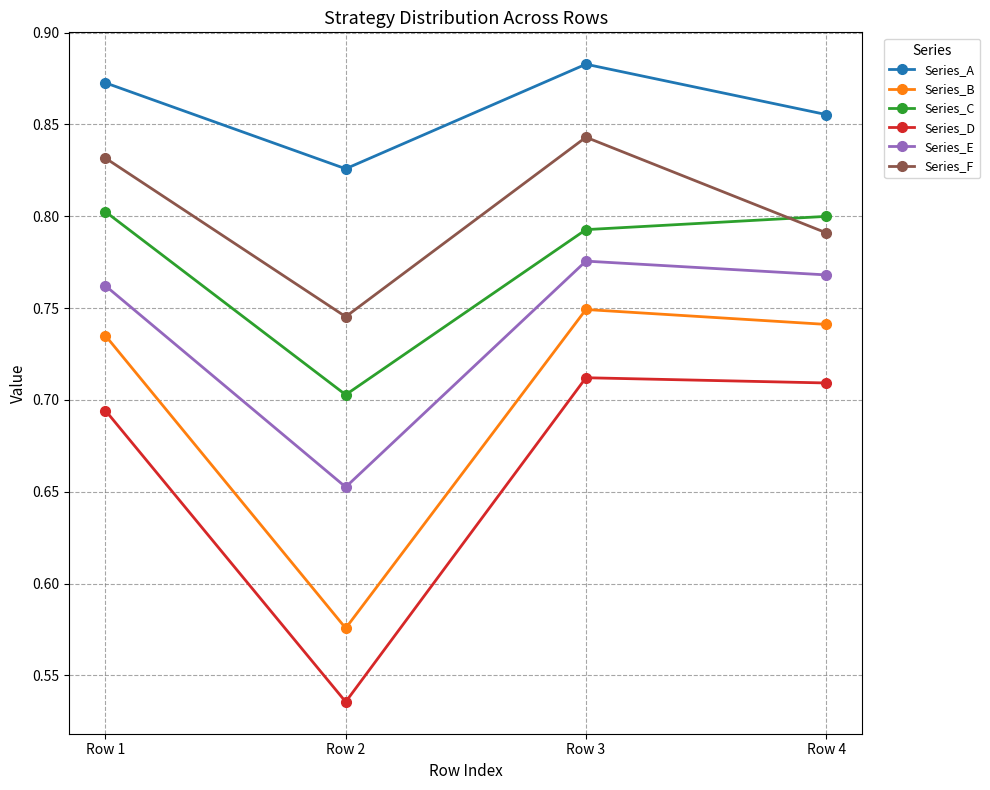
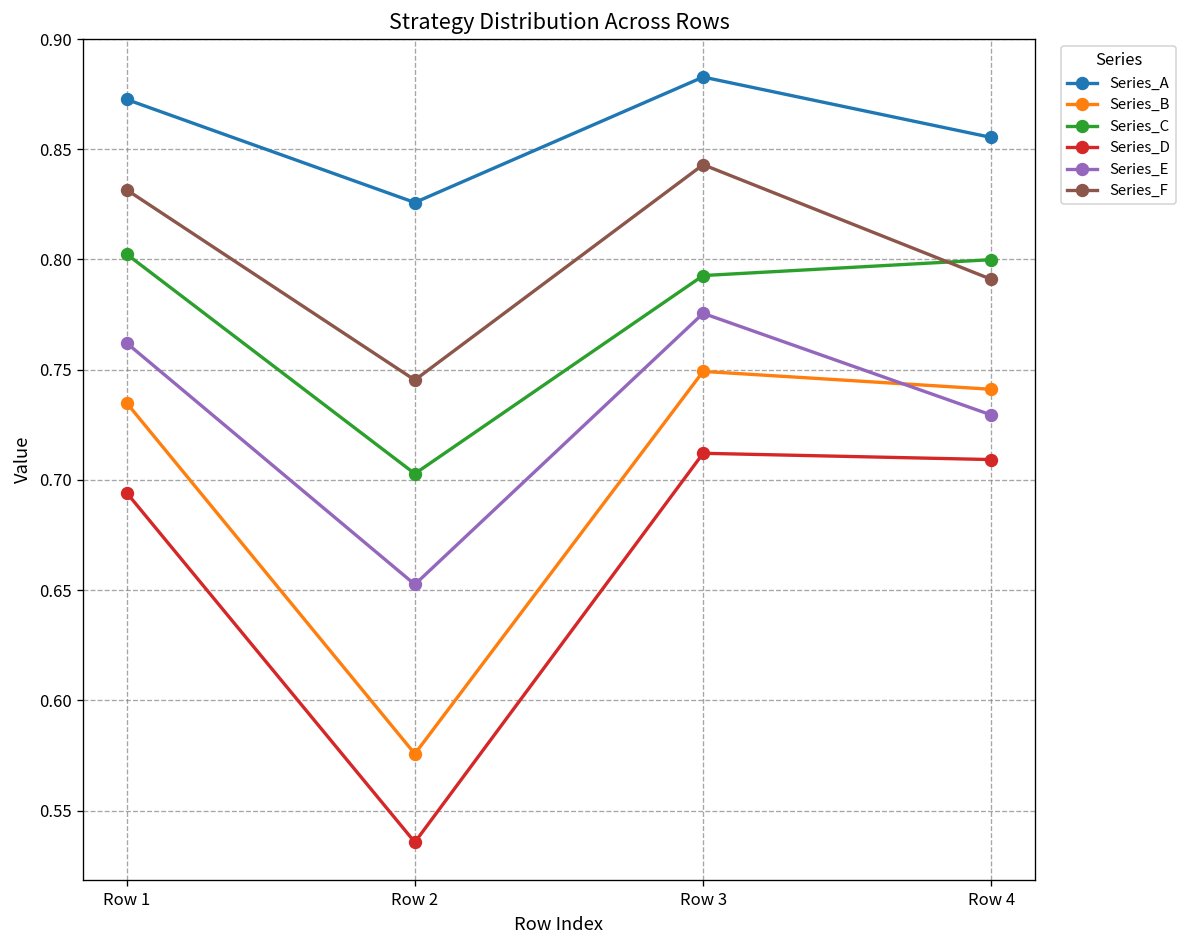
  {
    "Series_A": {
      "Row 1": 0.873,
      "Row 2": 0.826,
      "Row 3": 0.883,
      "Row 4": 0.855
    },
    "Series_B": {
      "Row 1": 0.735,
      "Row 2": 0.576,
      "Row 3": 0.749,
      "Row 4": 0.741
    },
    "Series_C": {
      "Row 1": 0.802,
      "Row 2": 0.703,
      "Row 3": 0.793,
      "Row 4": 0.800
    },
    "Series_D": {
      "Row 1": 0.694,
      "Row 2": 0.536,
      "Row 3": 0.712,
      "Row 4": 0.709
    },
    "Series_E": {
      "Row 1": 0.762,
      "Row 2": 0.653,
      "Row 3": 0.776,
-     "Row 4": 0.768
+     "Row 4": 0.729
    },
    "Series_F": {
      "Row 1": 0.832,
      "Row 2": 0.745,
      "Row 3": 0.843,
      "Row 4": 0.791
    }
  }
